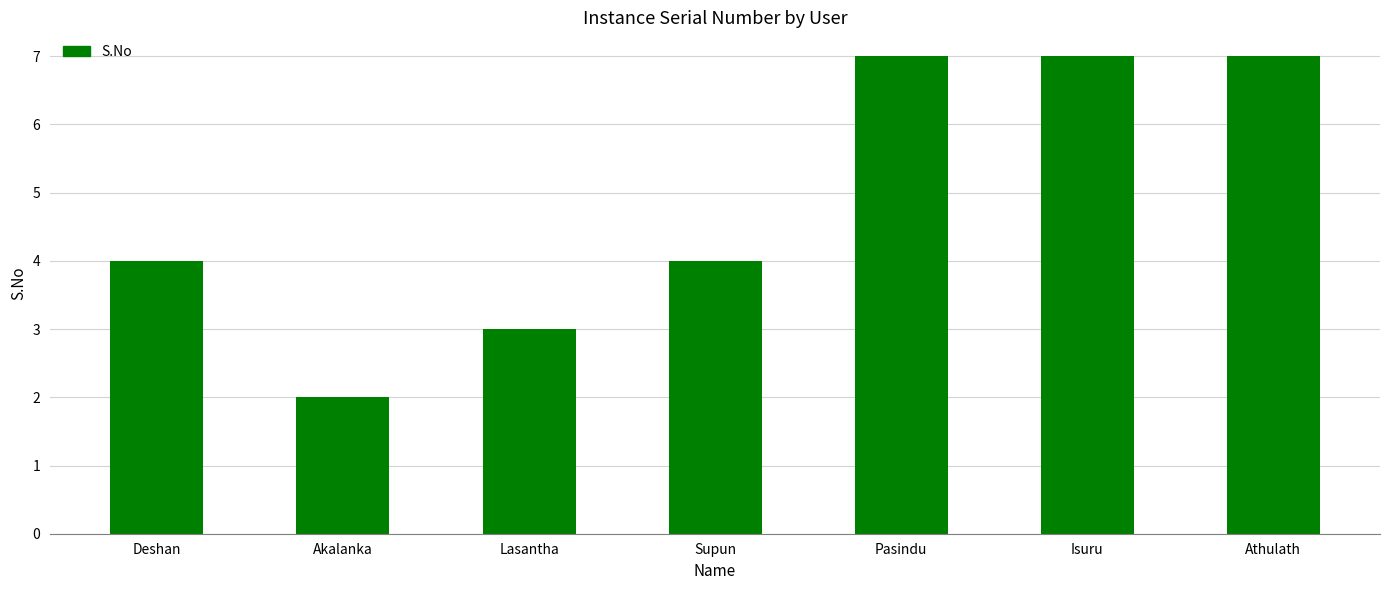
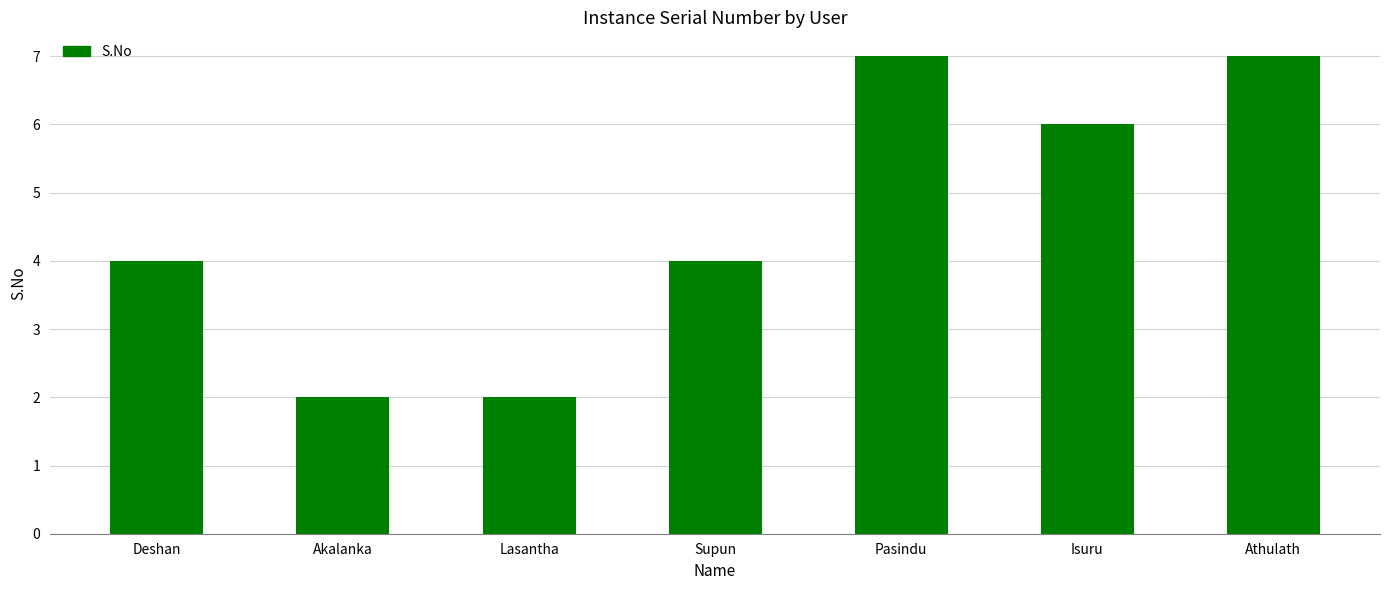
  {
    "Deshan": 4,
    "Akalanka": 2,
-   "Lasantha": 3,
+   "Lasantha": 2,
    "Supun": 4,
    "Pasindu": 7,
-   "Isuru": 7,
+   "Isuru": 6,
    "Athulath": 7
  }
